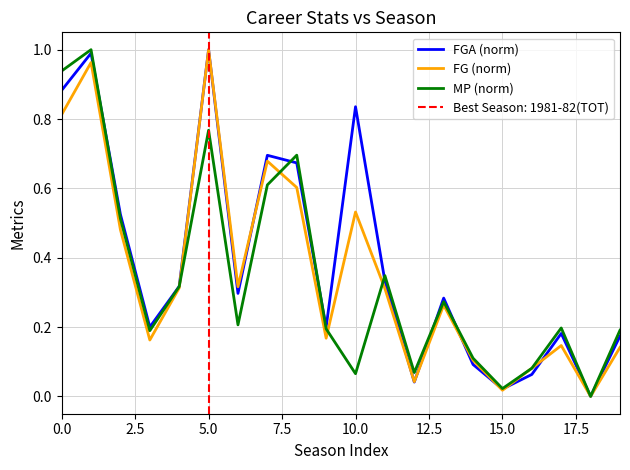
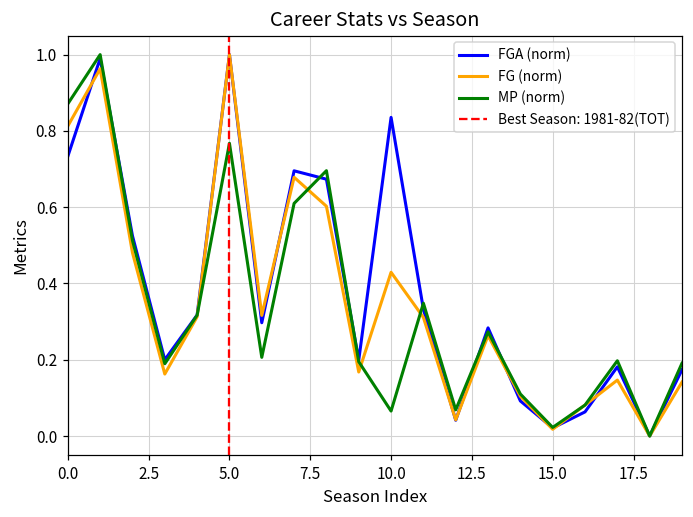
  {
    "FGA (norm)": {
-     "0.0": 0.88,
+     "0.0": 0.73,
      "10.0": 0.84
    },
    "FG (norm)": {
      "0.0": 0.81,
-     "10.0": 0.53
+     "10.0": 0.43
    },
    "MP (norm)": {
-     "0.0": 0.94,
+     "0.0": 0.87,
      "5.0": 0.77,
      "10.0": 0.07
    }
  }
